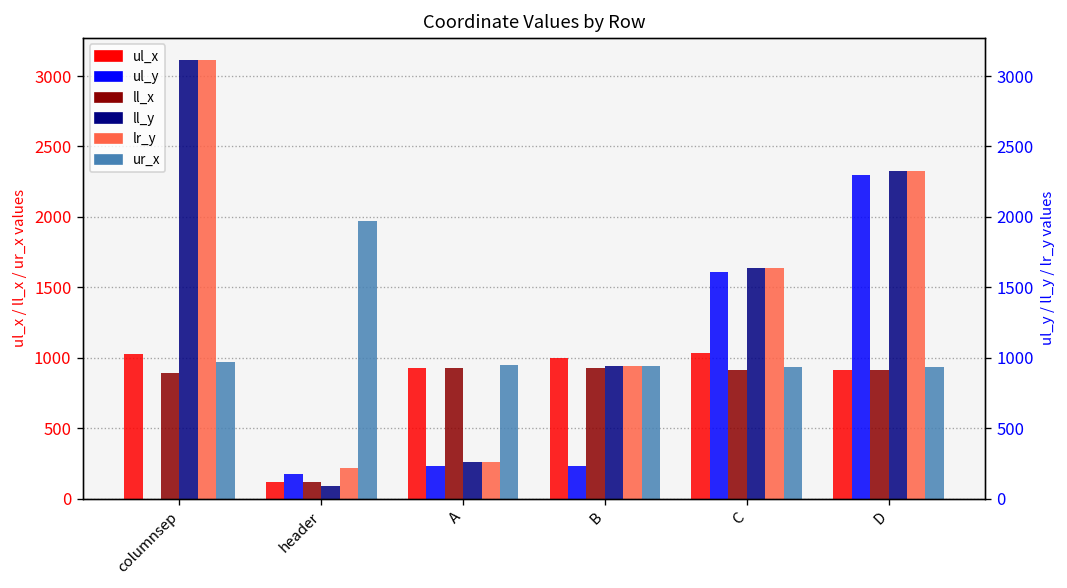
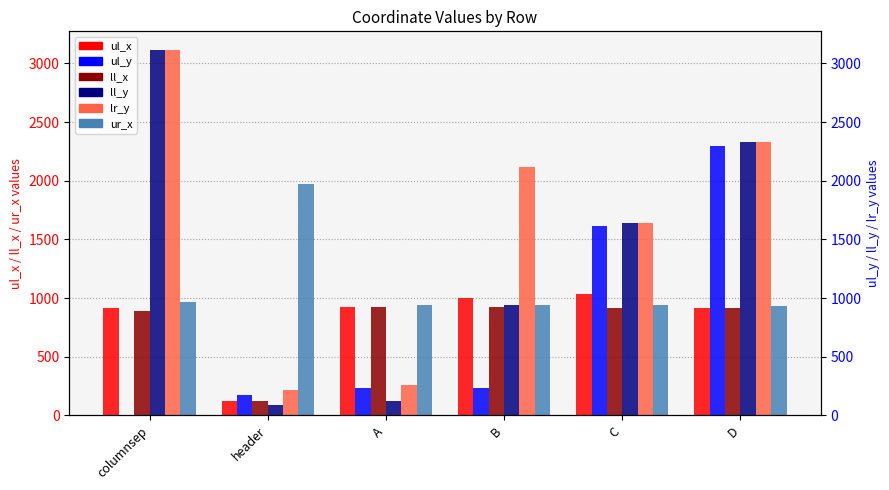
  {
    "ul_x": {
-     "columnsep": 1020,
+     "columnsep": 910,
      "header": 120,
      "A": 930,
      "B": 1000,
      "C": 1040,
      "D": 910
    },
    "ul_y": {
      "columnsep": 0,
      "header": 170,
      "A": 230,
      "B": 230,
      "C": 1610,
      "D": 2300
    },
    "ll_x": {
      "columnsep": 890,
      "header": 120,
      "A": 930,
      "B": 930,
      "C": 920,
      "D": 910
    },
    "ll_y": {
      "columnsep": 3120,
      "header": 90,
-     "A": 260,
+     "A": 120,
      "B": 940,
      "C": 1640,
      "D": 2330
    },
    "lr_y": {
      "columnsep": 3120,
      "header": 210,
      "A": 260,
-     "B": 940,
+     "B": 2120,
      "C": 1640,
      "D": 2330
    },
    "ur_x": {
      "columnsep": 970,
      "header": 1970,
      "A": 950,
      "B": 940,
      "C": 940,
      "D": 930
    }
  }
